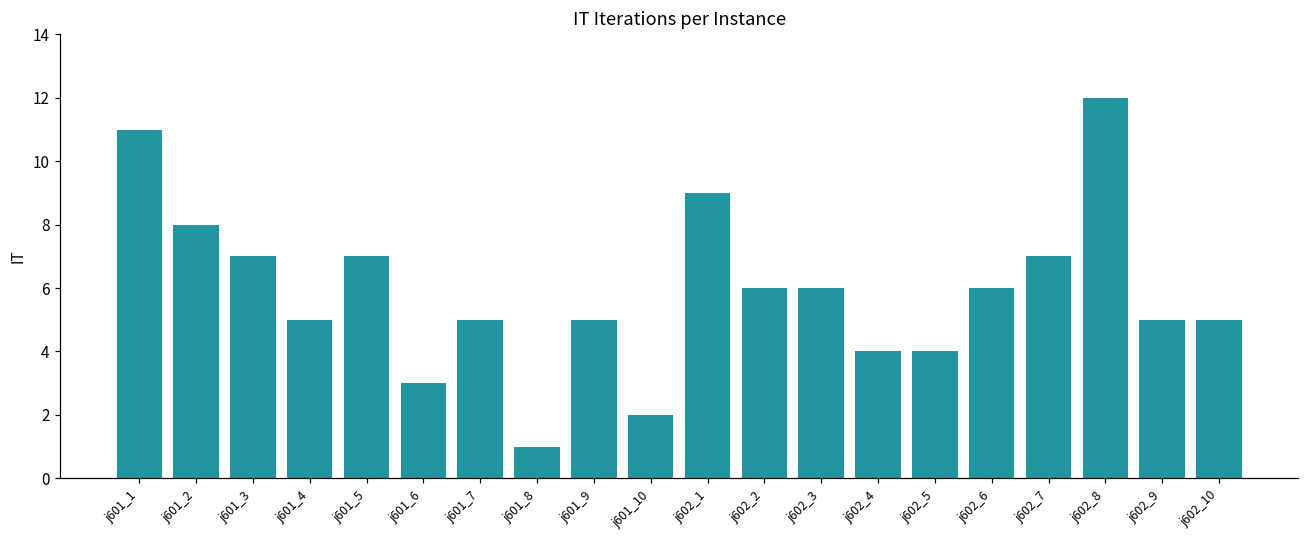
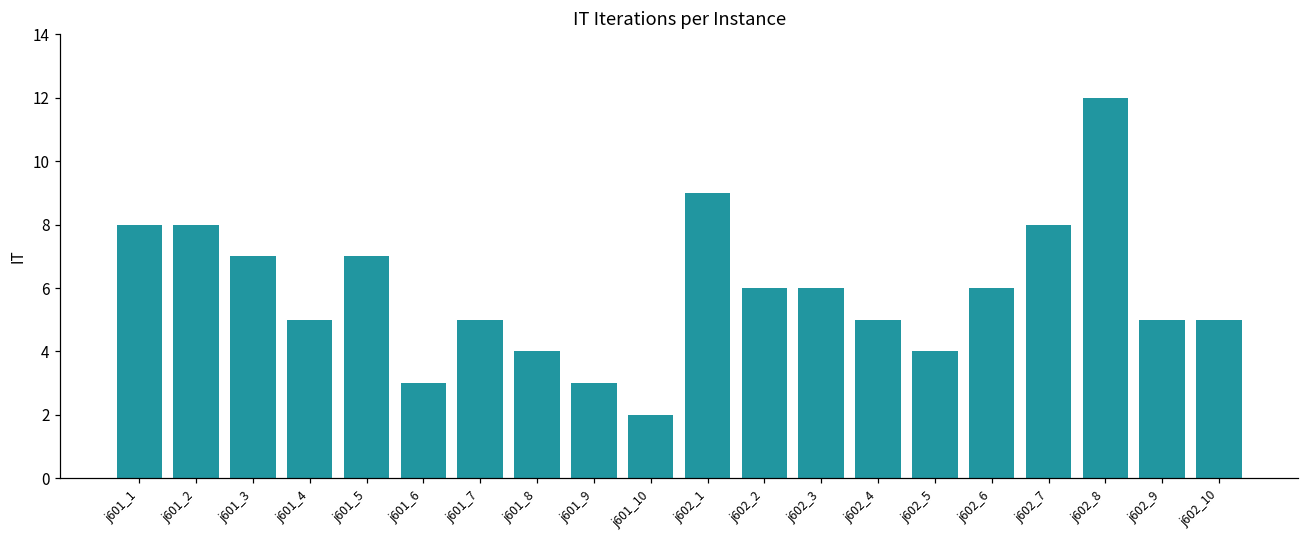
  {
-   "j601_1": 11,
+   "j601_1": 8,
    "j601_2": 8,
    "j601_3": 7,
    "j601_4": 5,
    "j601_5": 7,
    "j601_6": 3,
    "j601_7": 5,
-   "j601_8": 1,
-   "j601_9": 5,
+   "j601_8": 4,
+   "j601_9": 3,
    "j601_10": 2,
    "j602_1": 9,
    "j602_2": 6,
    "j602_3": 6,
-   "j602_4": 4,
+   "j602_4": 5,
    "j602_5": 4,
    "j602_6": 6,
-   "j602_7": 7,
+   "j602_7": 8,
    "j602_8": 12,
    "j602_9": 5,
    "j602_10": 5
  }
